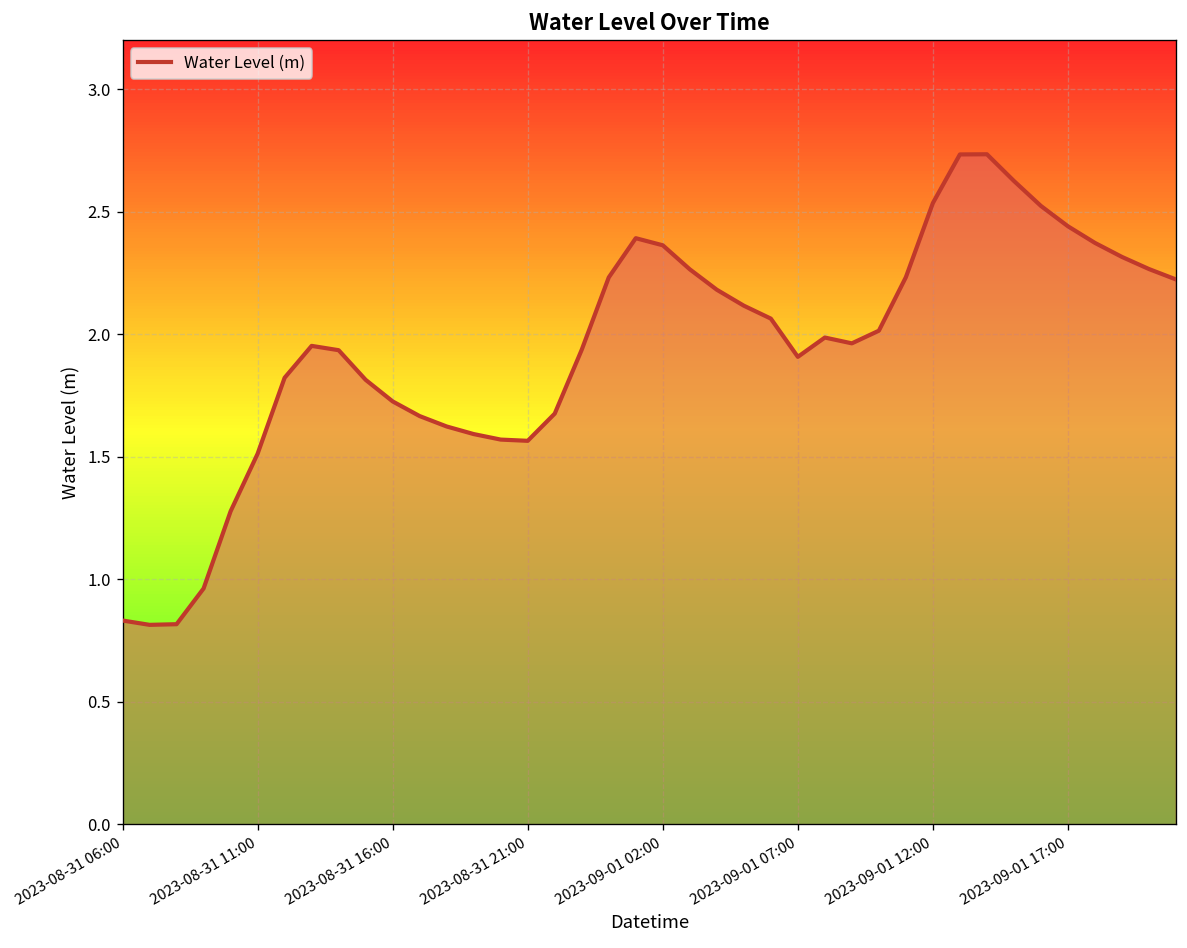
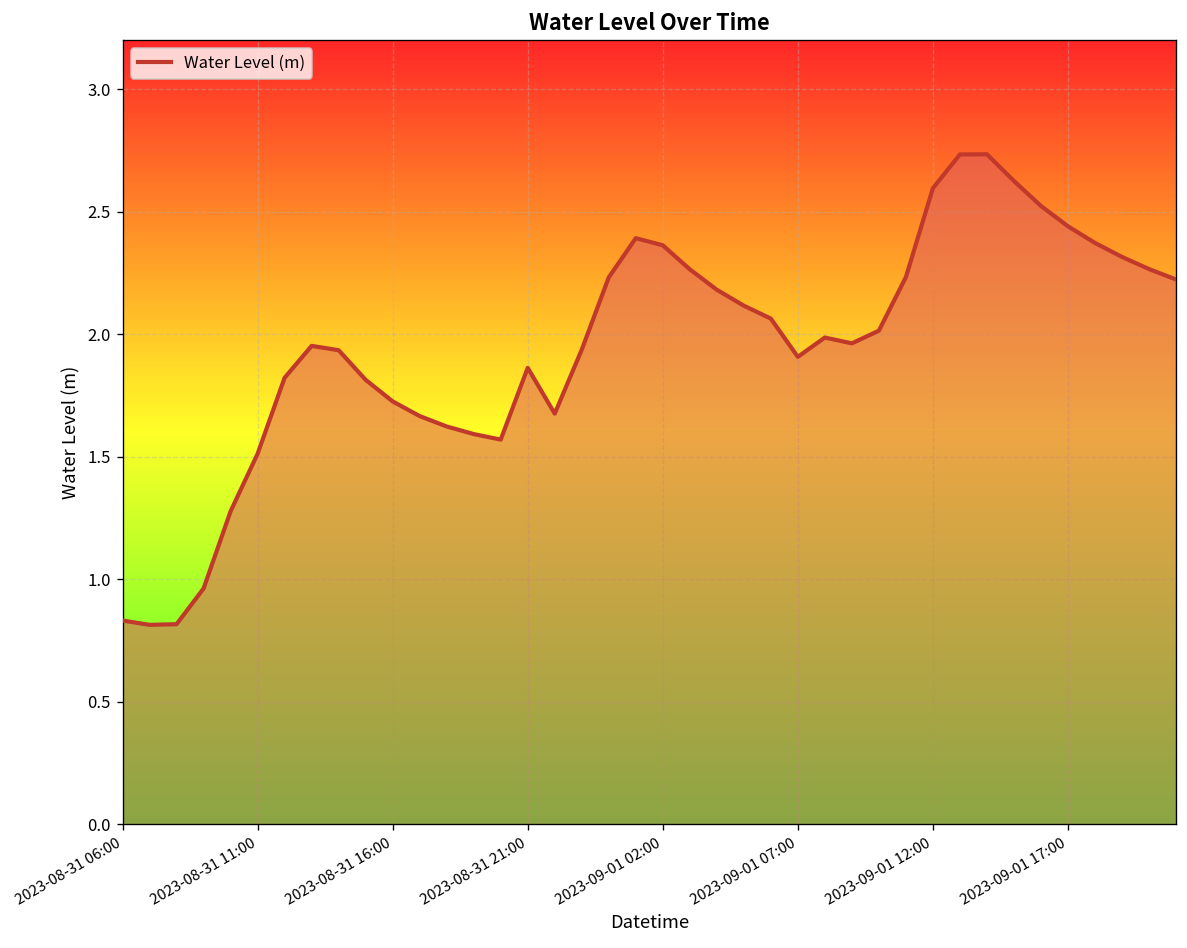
  {
    "2023-08-31 06:00": 0.83,
    "2023-08-31 11:00": 1.51,
    "2023-08-31 16:00": 1.73,
-   "2023-08-31 21:00": 1.56,
+   "2023-08-31 21:00": 1.86,
    "2023-09-01 02:00": 2.36,
    "2023-09-01 07:00": 1.91,
-   "2023-09-01 12:00": 2.53,
+   "2023-09-01 12:00": 2.60,
    "2023-09-01 17:00": 2.44
  }
